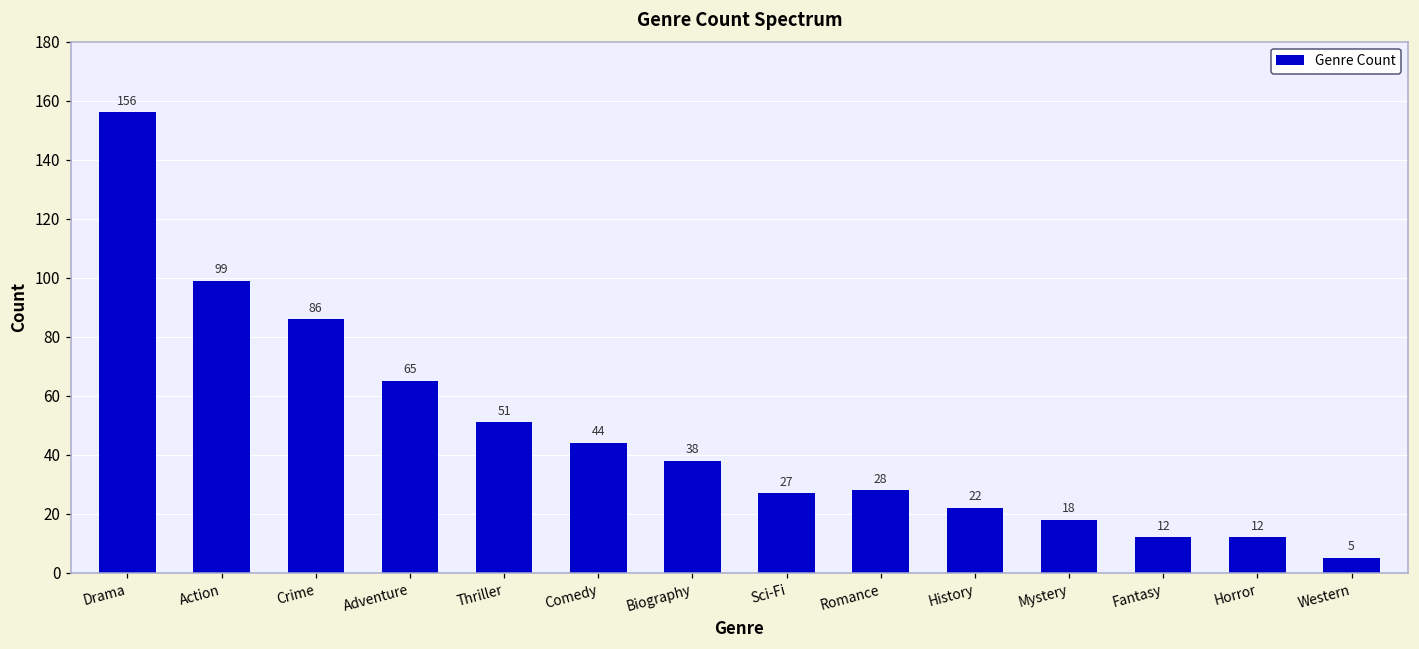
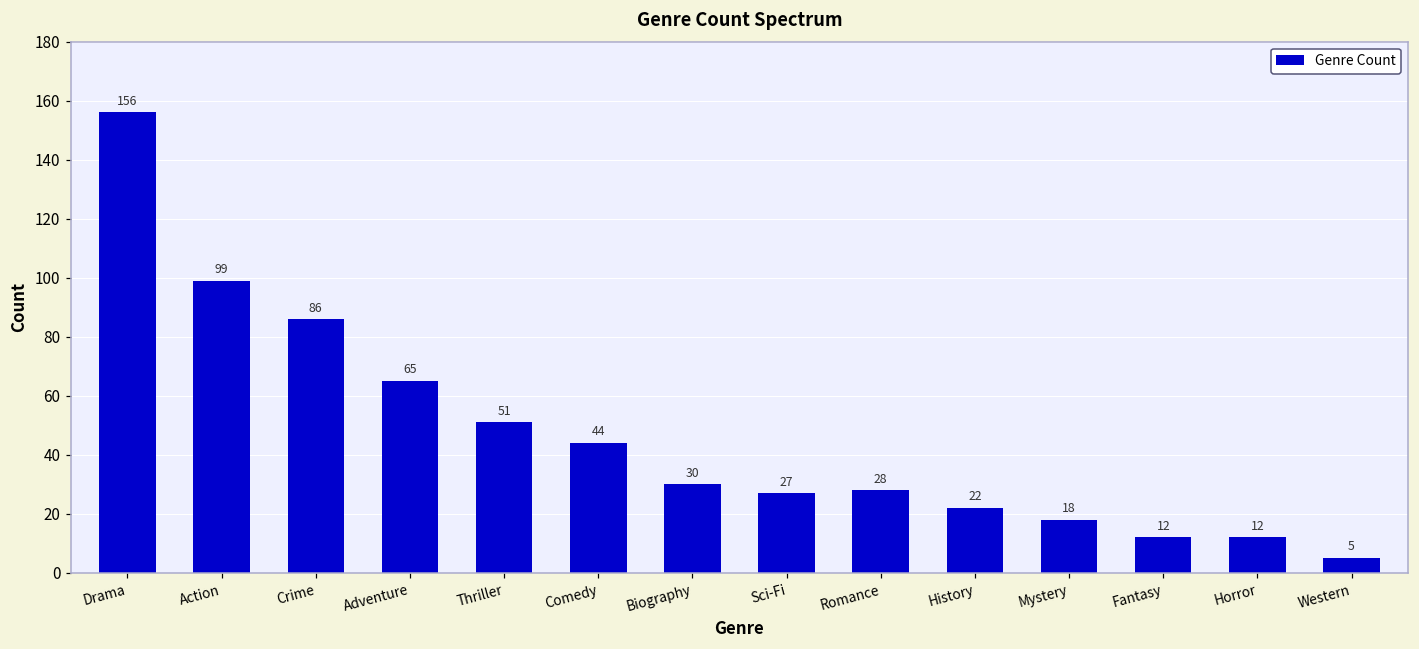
  {
    "Drama": 156,
    "Action": 99,
    "Crime": 86,
    "Adventure": 65,
    "Thriller": 51,
    "Comedy": 44,
-   "Biography": 38,
+   "Biography": 30,
    "Sci-Fi": 27,
    "Romance": 28,
    "History": 22,
    "Mystery": 18,
    "Fantasy": 12,
    "Horror": 12,
    "Western": 5
  }
